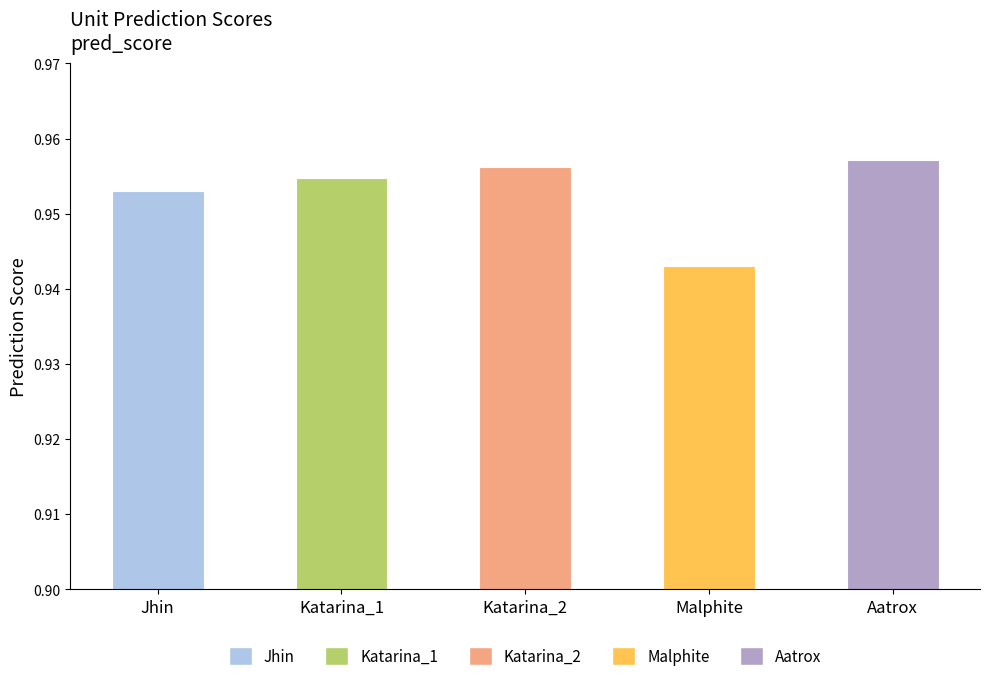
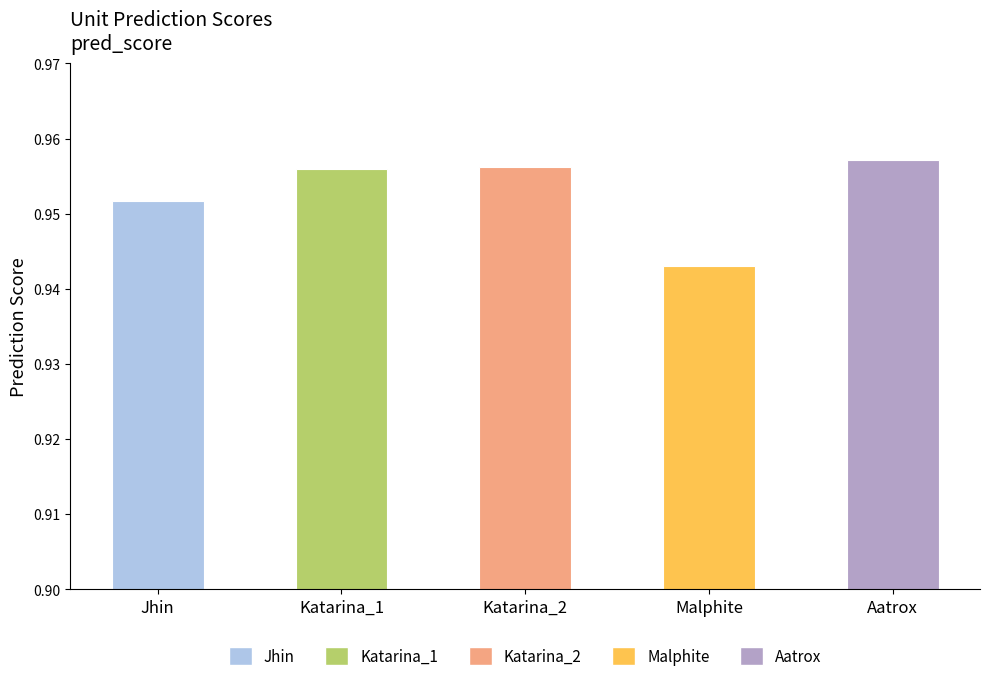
  {
-   "Jhin": 0.953,
-   "Katarina_1": 0.955,
+   "Jhin": 0.952,
+   "Katarina_1": 0.956,
    "Katarina_2": 0.956,
    "Malphite": 0.943,
    "Aatrox": 0.957
  }
